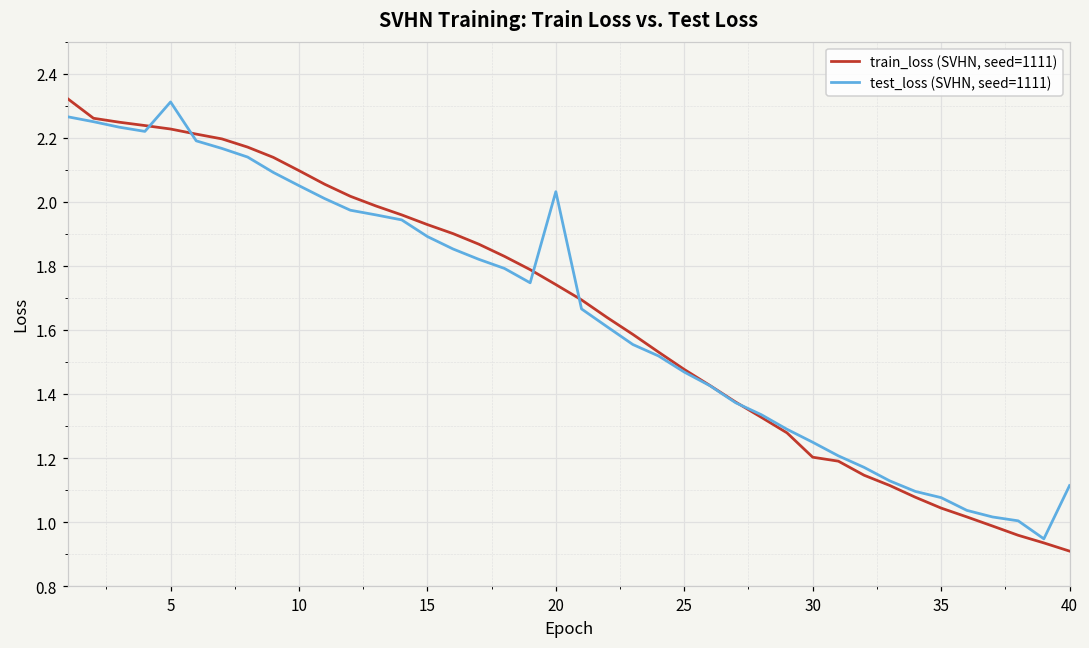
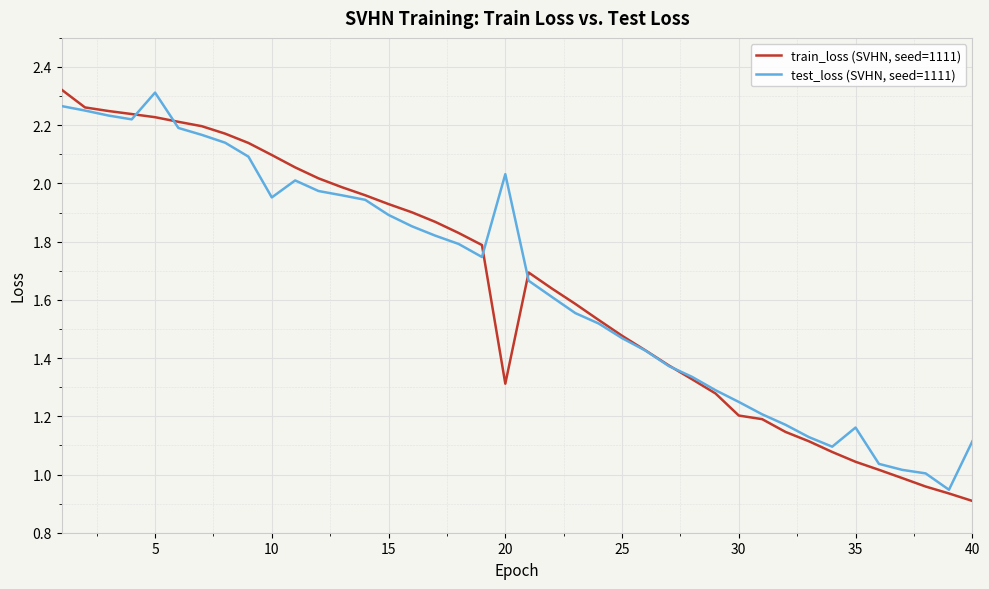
  {
    "train_loss (SVHN, seed=1111)": {
      "5": 2.23,
      "10": 2.10,
      "15": 1.93,
-     "20": 1.74,
+     "20": 1.31,
      "30": 1.20,
      "35": 1.04,
      "40": 0.91
    },
    "test_loss (SVHN, seed=1111)": {
      "5": 2.31,
-     "10": 2.05,
+     "10": 1.95,
      "15": 1.89,
      "20": 2.03,
      "30": 1.25,
-     "35": 1.08,
+     "35": 1.16,
      "40": 1.11
    }
  }
